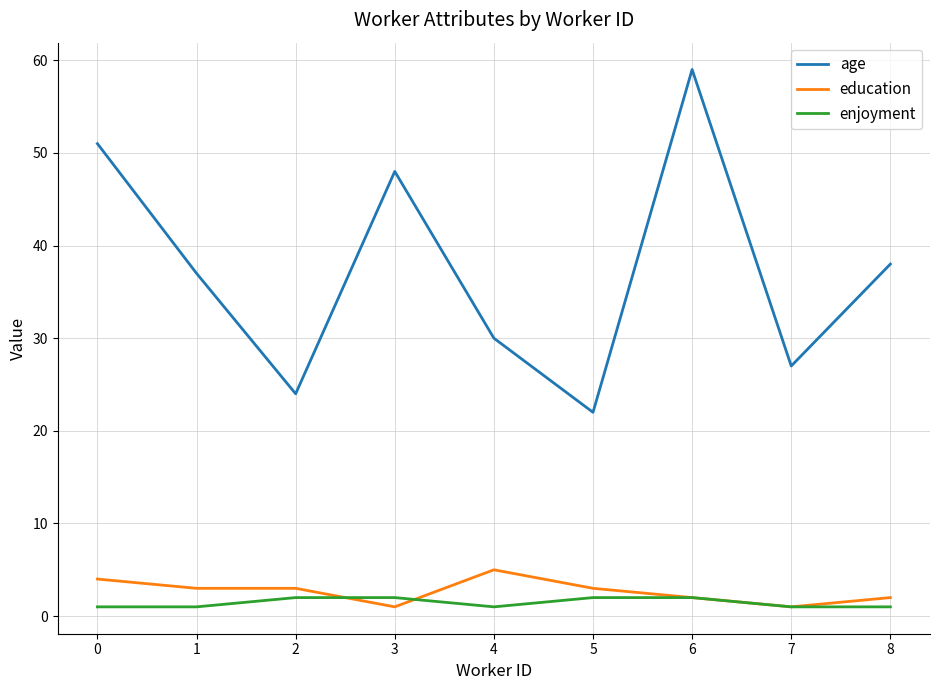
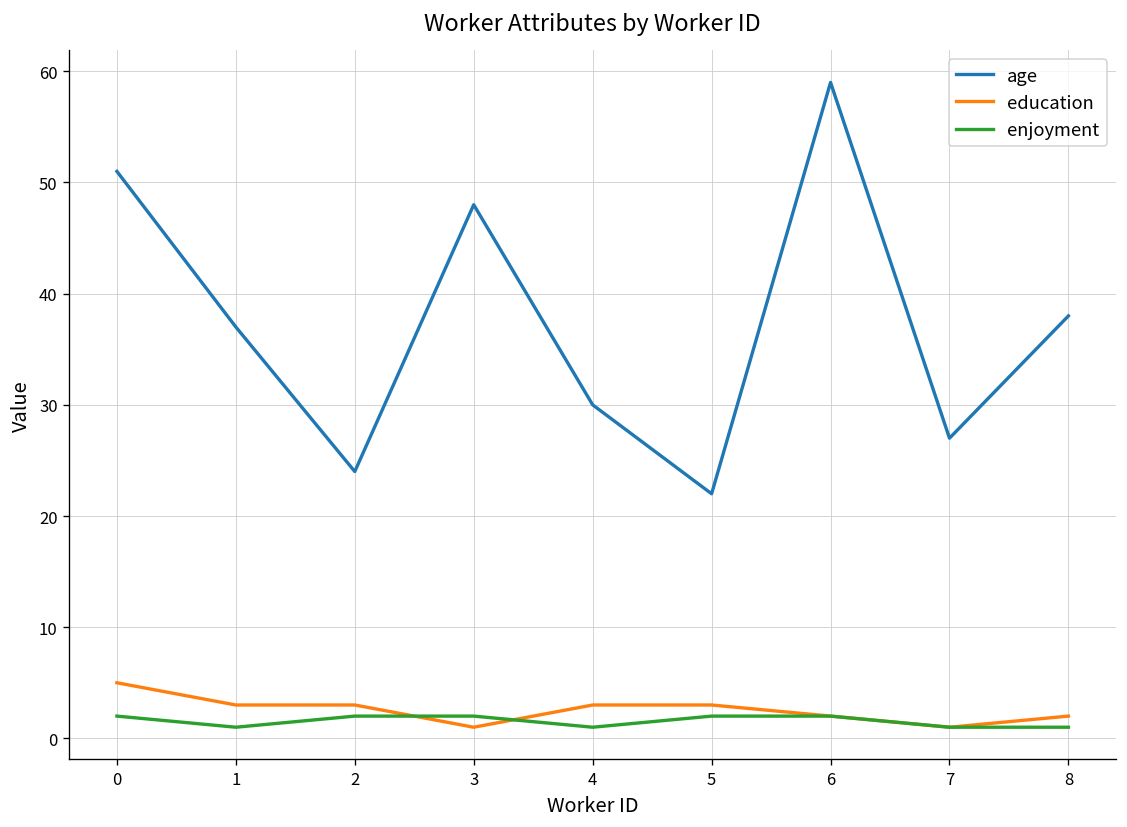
  {
    "age": {
      "0": 51,
      "1": 37,
      "2": 24,
      "3": 48,
      "4": 30,
      "5": 22,
      "6": 59,
      "7": 27,
      "8": 38
    },
    "education": {
-     "0": 4,
+     "0": 5,
      "1": 3,
      "2": 3,
      "3": 1,
-     "4": 5,
+     "4": 3,
      "5": 3,
      "8": 2
    },
    "enjoyment": {
-     "0": 1,
+     "0": 2,
      "1": 1,
      "2": 2,
      "3": 2,
      "4": 1,
      "5": 2,
      "8": 1
    }
  }
